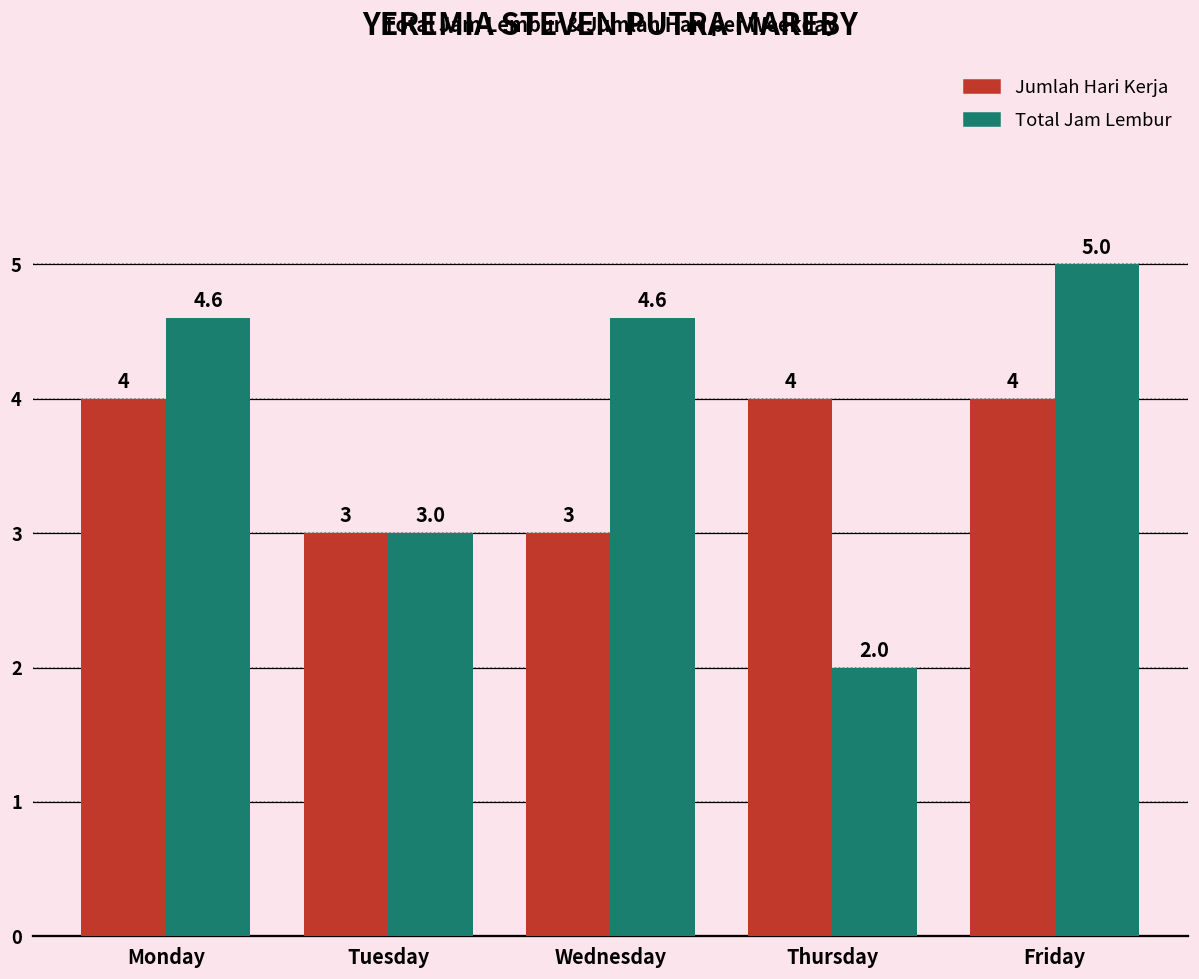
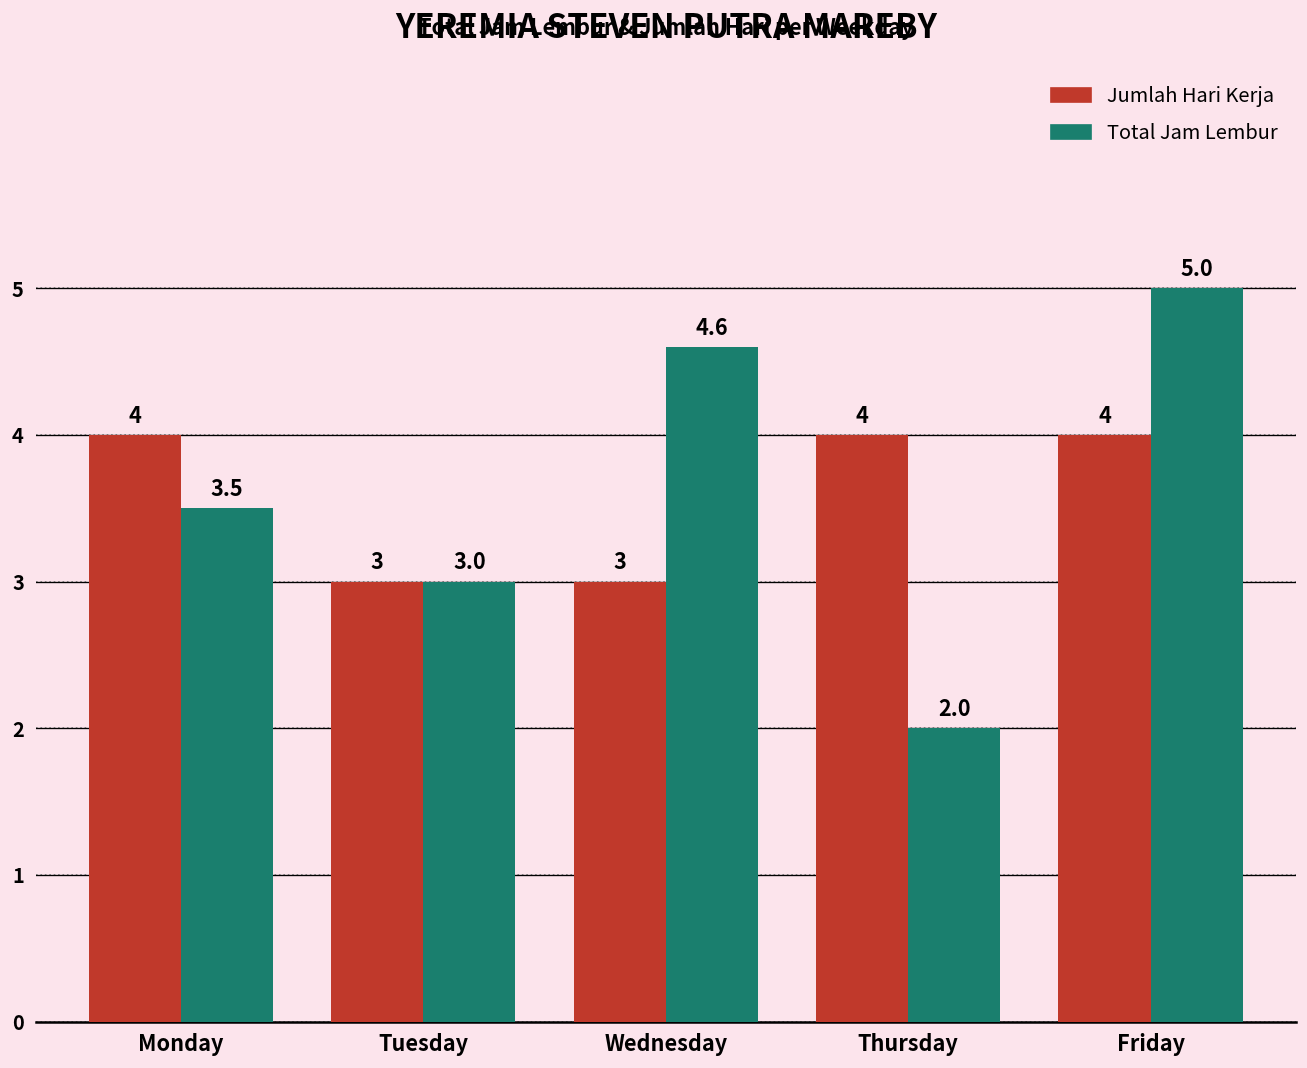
  {
    "Jumlah Hari Kerja": {
      "Monday": 4,
      "Tuesday": 3,
      "Wednesday": 3,
      "Thursday": 4,
      "Friday": 4
    },
    "Total Jam Lembur": {
-     "Monday": 4.6,
+     "Monday": 3.5,
      "Tuesday": 3.0,
      "Wednesday": 4.6,
      "Thursday": 2.0,
      "Friday": 5.0
    }
  }
